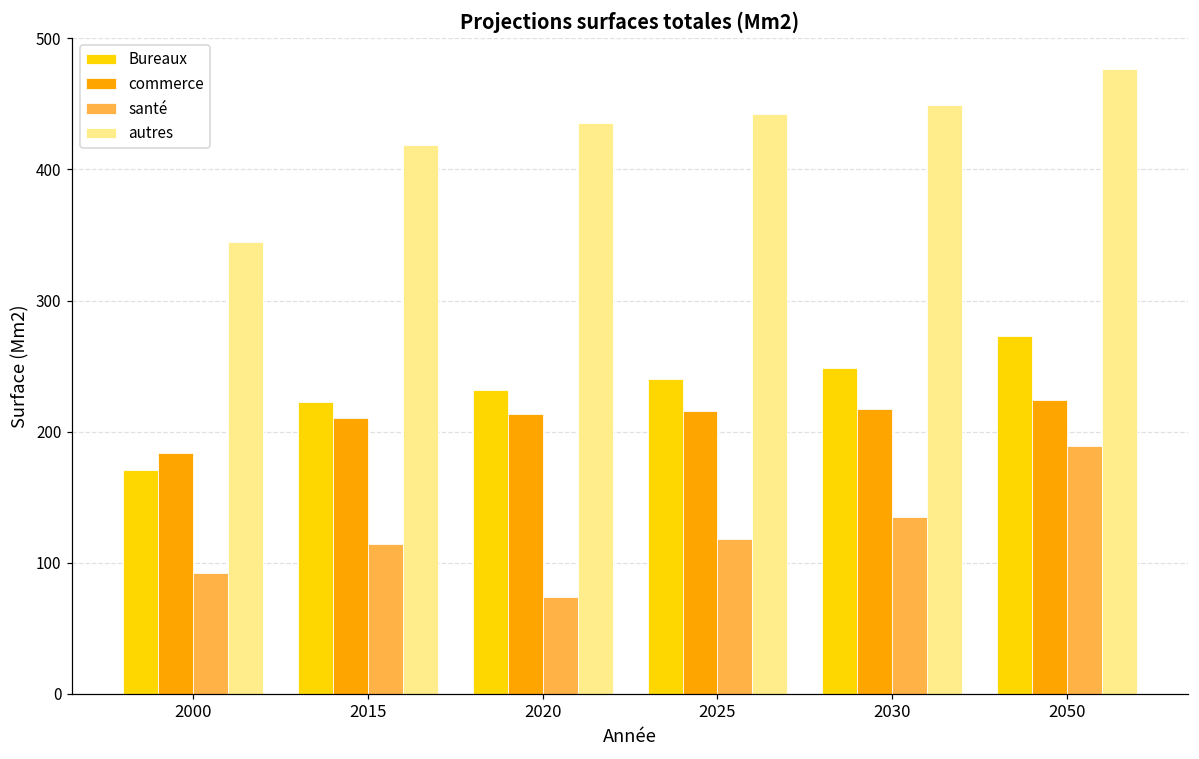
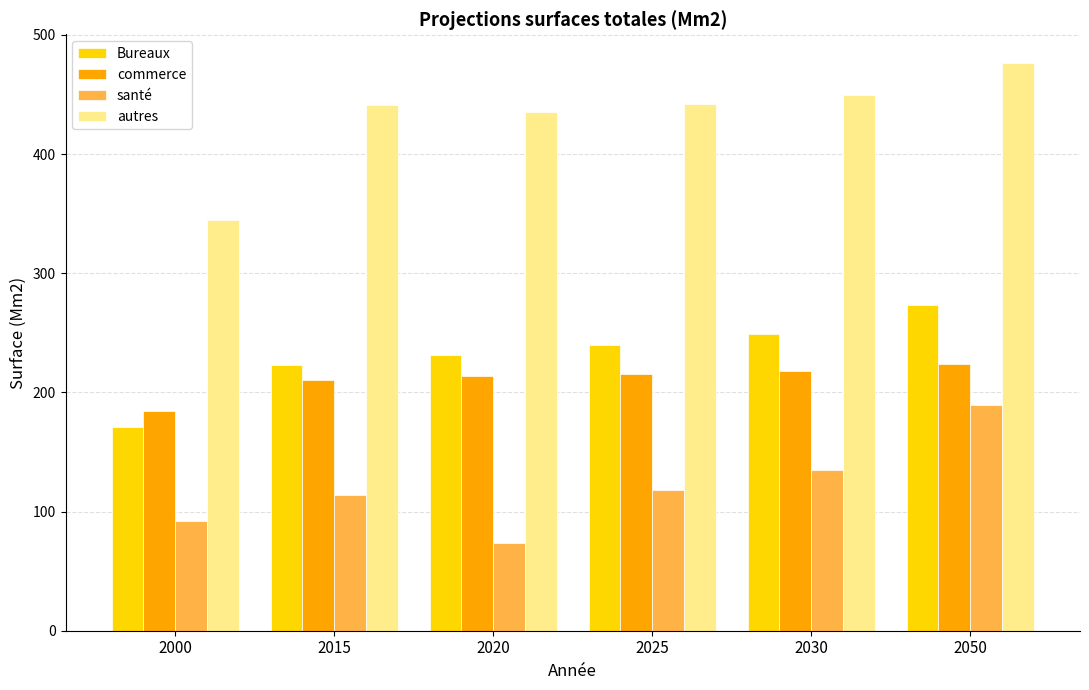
  {
    "santé": {
      "2000": 92,
      "2015": 114,
      "2020": 74,
      "2025": 118,
      "2030": 135,
      "2050": 189
    },
    "autres": {
      "2000": 345,
-     "2015": 418,
+     "2015": 441,
      "2020": 435,
      "2025": 442,
      "2030": 449,
      "2050": 477
    }
  }
